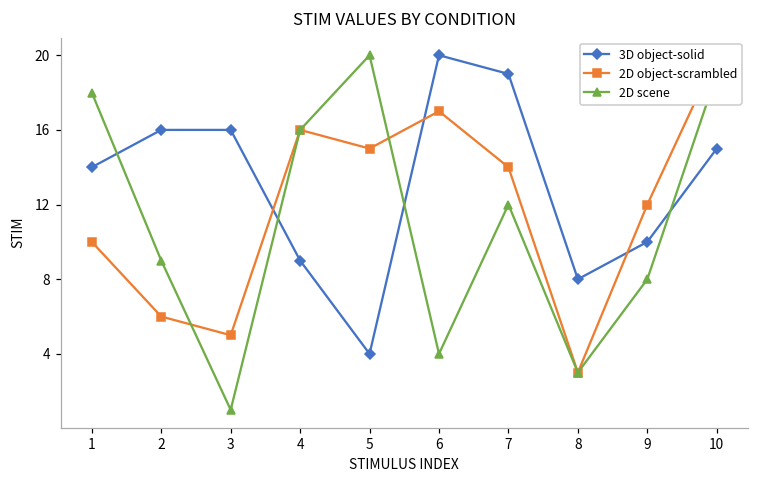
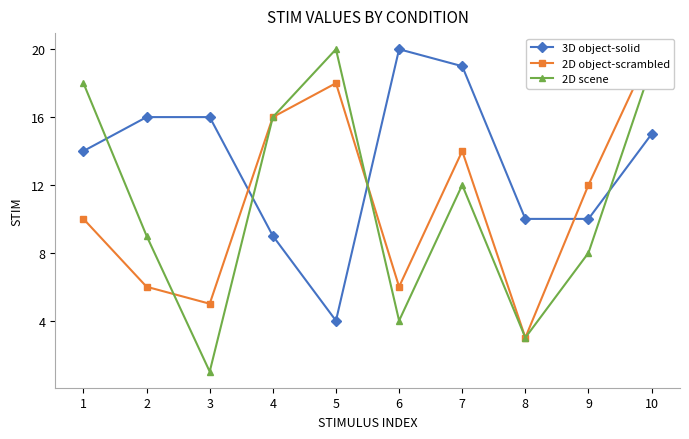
  {
    "3D object-solid": {
      "1": 14,
      "2": 16,
      "3": 16,
      "4": 9,
      "5": 4,
      "6": 20,
      "7": 19,
-     "8": 8,
+     "8": 10,
      "9": 10,
      "10": 15
    },
    "2D object-scrambled": {
      "1": 10,
      "2": 6,
      "3": 5,
-     "5": 15,
-     "6": 17,
+     "5": 18,
+     "6": 6,
      "7": 14,
      "9": 12
    },
    "2D scene": {
      "1": 18,
      "2": 9,
      "3": 1,
      "5": 20,
      "6": 4,
      "7": 12,
      "9": 8
    }
  }
